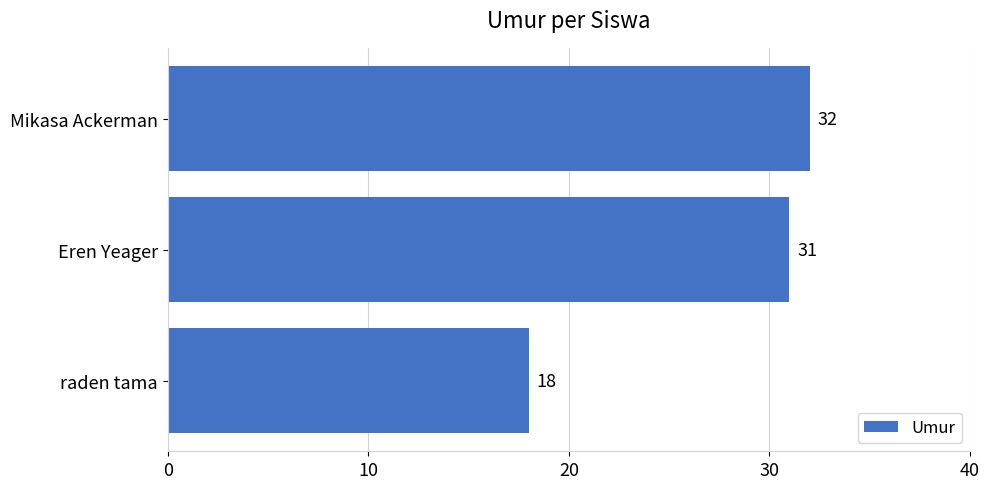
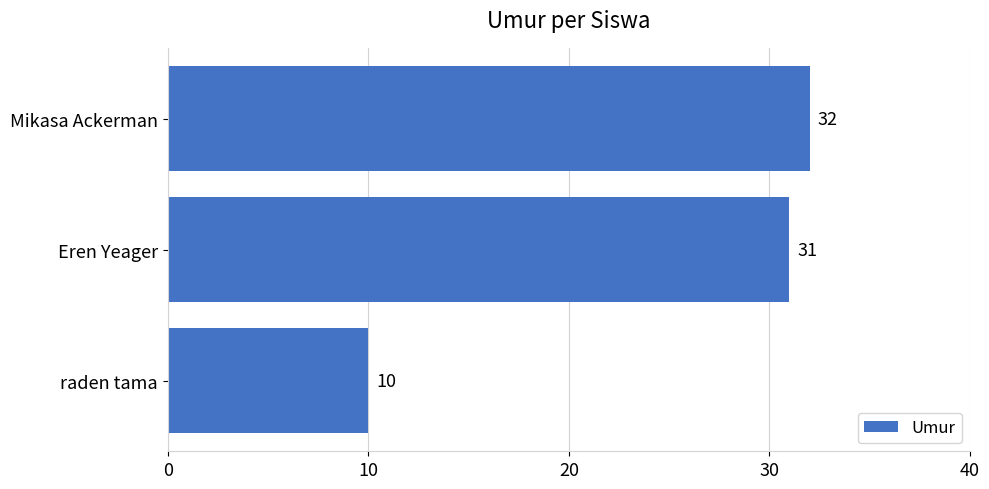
  {
    "Mikasa Ackerman": 32,
    "Eren Yeager": 31,
-   "raden tama": 18
+   "raden tama": 10
  }
